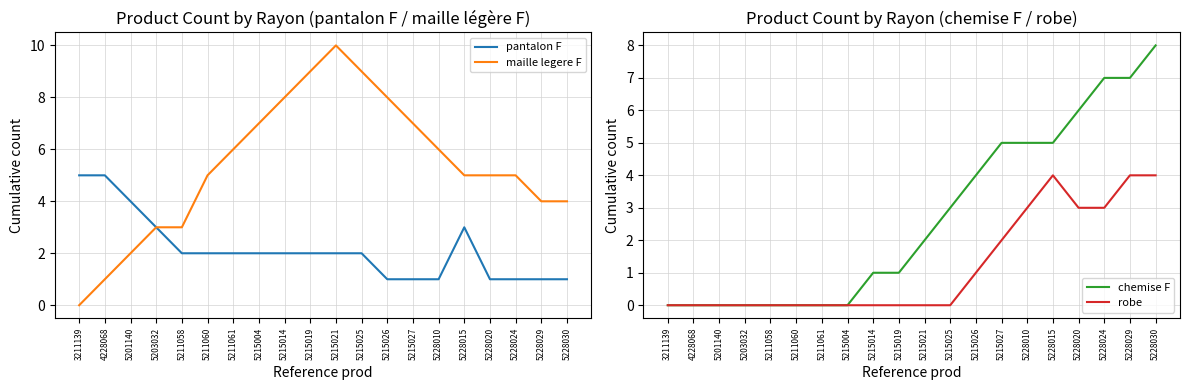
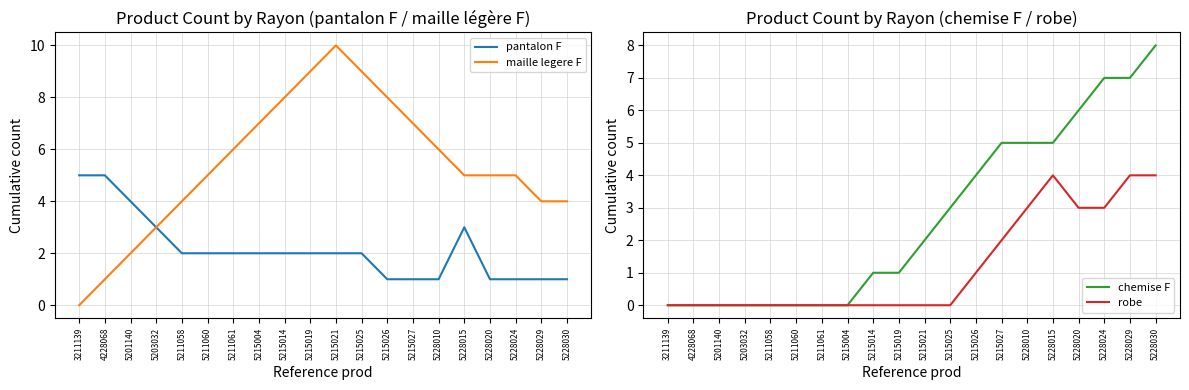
  {
    "Product Count by Rayon (pantalon F / maille légère F)": {
      "pantalon F": {
        "3211139": 5,
        "4228068": 5,
        "5201140": 4,
        "5211058": 2,
        "5211060": 2,
        "5211061": 2,
        "5215004": 2,
        "5215014": 2,
        "5215019": 2,
        "5215021": 2,
        "5215025": 2,
        "5215026": 1,
        "5215027": 1,
        "5228010": 1,
        "5228015": 3,
        "5228020": 1,
        "5228024": 1,
        "5228029": 1,
        "5228030": 1
      },
      "maille legere F": {
        "3211139": 0,
        "4228068": 1,
        "5201140": 2,
-       "5211058": 3,
+       "5211058": 4,
        "5211060": 5,
        "5211061": 6,
        "5215004": 7,
        "5215014": 8,
        "5215019": 9,
        "5215021": 10,
        "5215025": 9,
        "5215026": 8,
        "5215027": 7,
        "5228010": 6,
        "5228015": 5,
        "5228020": 5,
        "5228024": 5,
        "5228029": 4,
        "5228030": 4
      }
    },
    "Product Count by Rayon (chemise F / robe)": {
      "chemise F": {
        "5215014": 1.0,
        "5215019": 1.0,
        "5215021": 2.0,
        "5215025": 3.0,
        "5215026": 4.0,
        "5215027": 5.0,
        "5228010": 5.0,
        "5228015": 5.0,
        "5228020": 6.0,
        "5228024": 7.0,
        "5228029": 7.0,
        "5228030": 8.0
      },
      "robe": {
        "5215014": 0.0,
        "5215019": 0.0,
        "5215021": 0.0,
        "5215025": 0.0,
        "5215026": 1.0,
        "5215027": 2.0,
        "5228010": 3.0,
        "5228015": 4.0,
        "5228020": 3.0,
        "5228024": 3.0,
        "5228029": 4.0,
        "5228030": 4.0
      }
    }
  }
